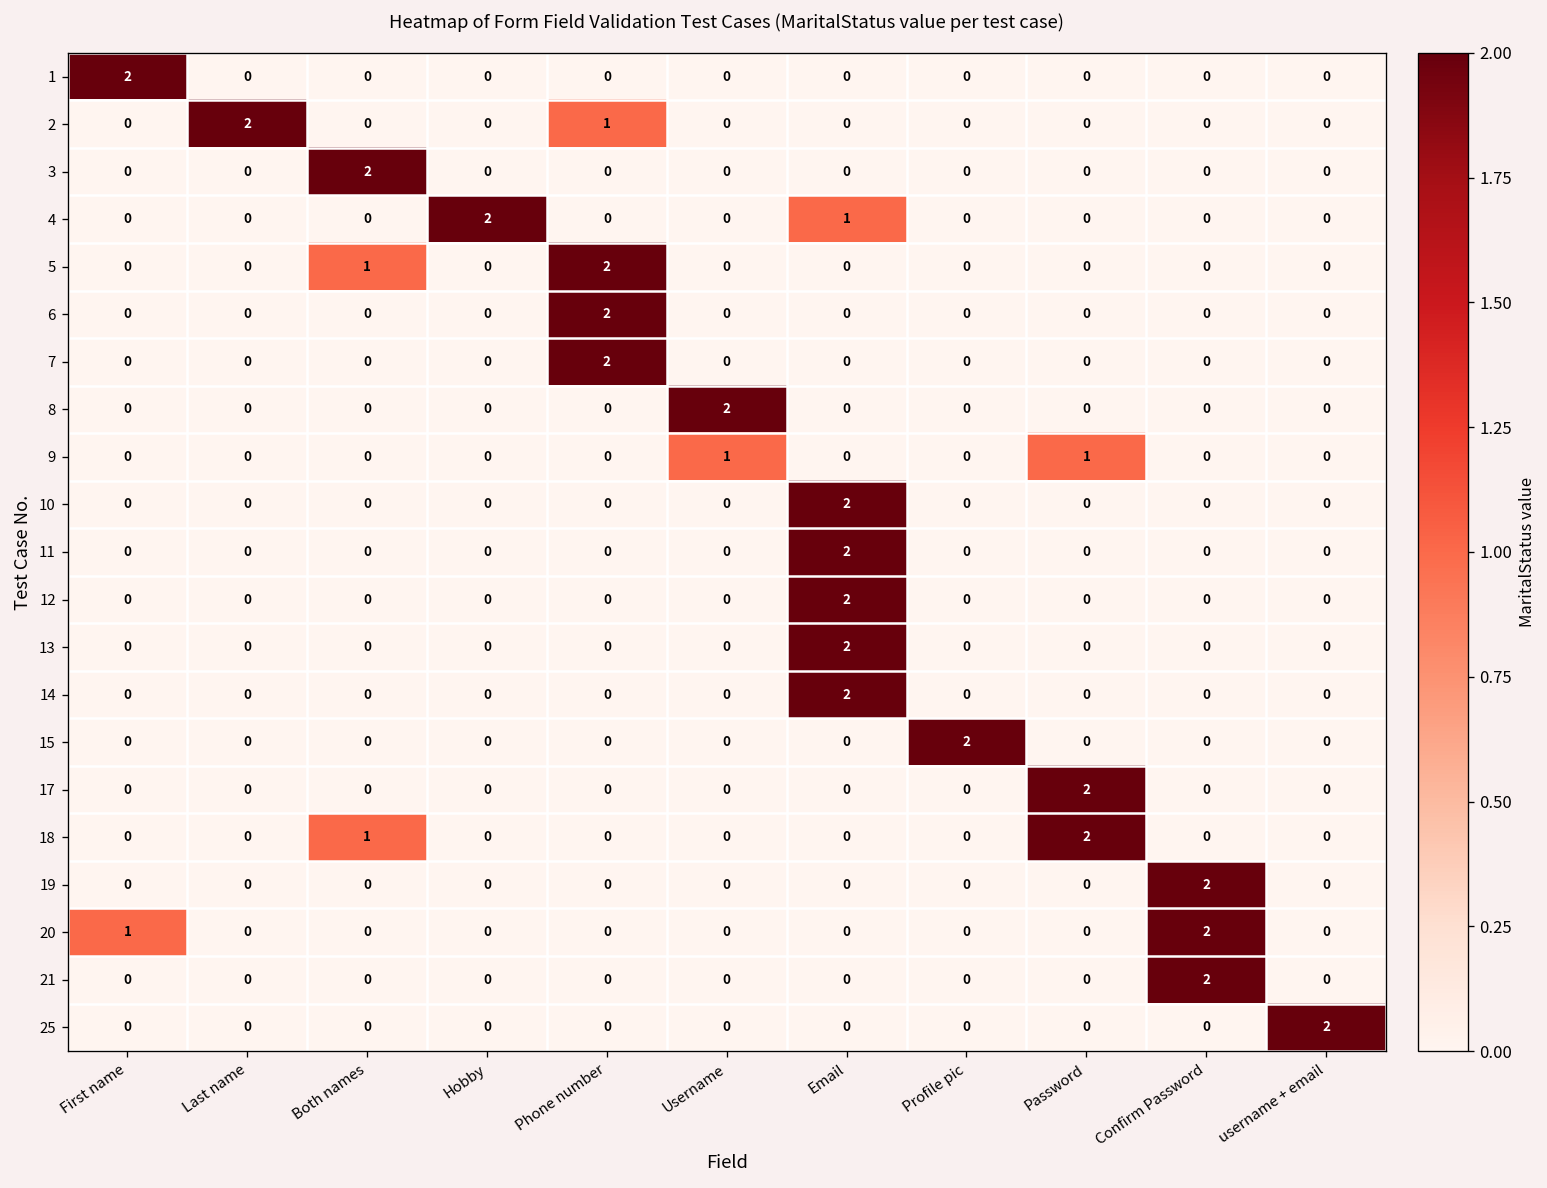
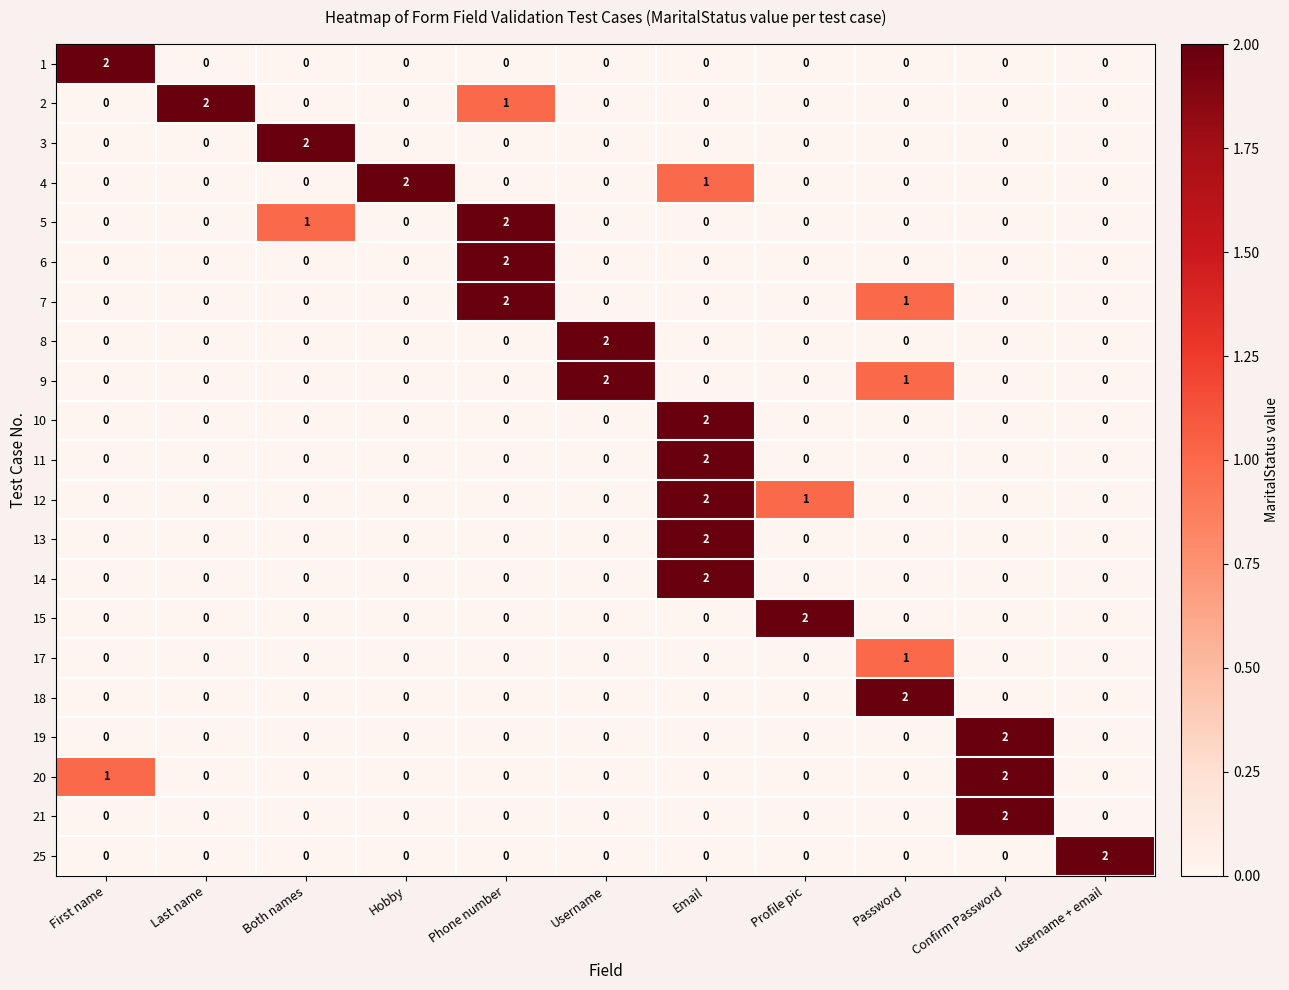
  {
    "7": {
      "First name": 0,
      "Last name": 0,
      "Both names": 0,
      "Hobby": 0,
      "Phone number": 2,
      "Username": 0,
      "Email": 0,
      "Profile pic": 0,
-     "Password": 0,
+     "Password": 1,
      "Confirm Password": 0,
      "username + email": 0
    },
    "9": {
      "First name": 0,
      "Last name": 0,
      "Both names": 0,
      "Hobby": 0,
      "Phone number": 0,
-     "Username": 1,
+     "Username": 2,
      "Email": 0,
      "Profile pic": 0,
      "Password": 1,
      "Confirm Password": 0,
      "username + email": 0
    },
    "12": {
      "First name": 0,
      "Last name": 0,
      "Both names": 0,
      "Hobby": 0,
      "Phone number": 0,
      "Username": 0,
      "Email": 2,
-     "Profile pic": 0,
+     "Profile pic": 1,
      "Password": 0,
      "Confirm Password": 0,
      "username + email": 0
    },
    "17": {
      "First name": 0,
      "Last name": 0,
      "Both names": 0,
      "Hobby": 0,
      "Phone number": 0,
      "Username": 0,
      "Email": 0,
      "Profile pic": 0,
-     "Password": 2,
+     "Password": 1,
      "Confirm Password": 0,
      "username + email": 0
    },
    "18": {
      "First name": 0,
      "Last name": 0,
-     "Both names": 1,
+     "Both names": 0,
      "Hobby": 0,
      "Phone number": 0,
      "Username": 0,
      "Email": 0,
      "Profile pic": 0,
      "Password": 2,
      "Confirm Password": 0,
      "username + email": 0
    }
  }
